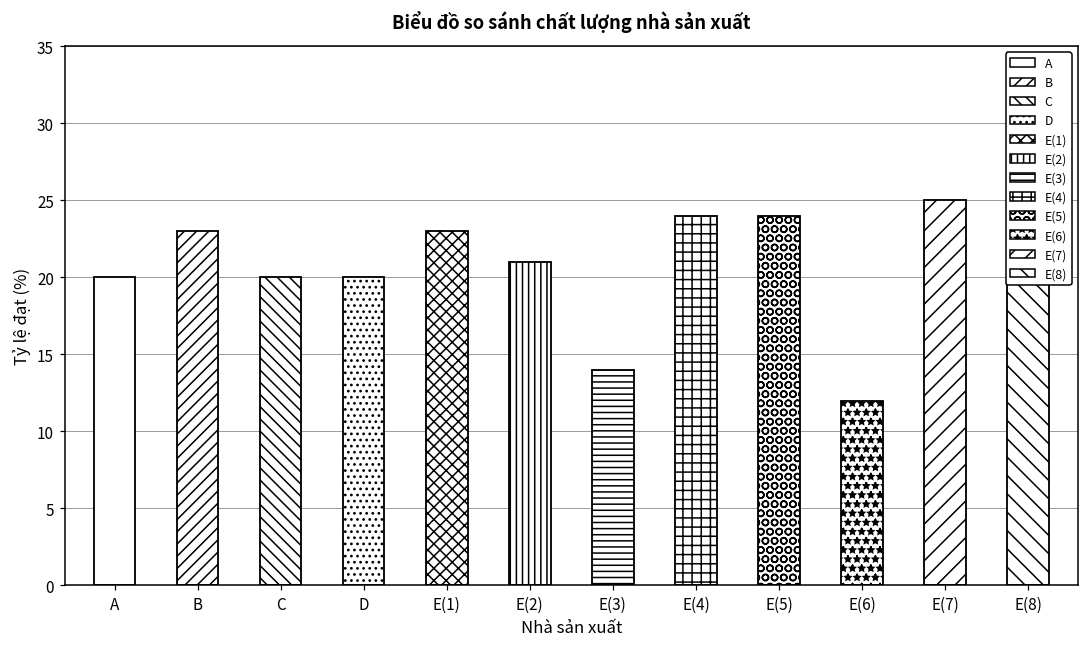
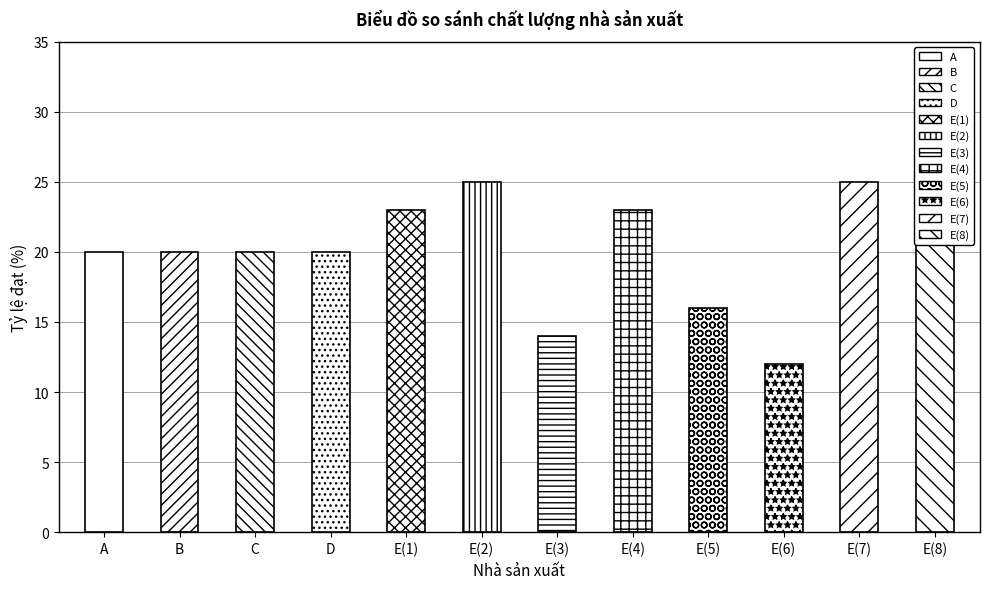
  {
    "A": 20,
-   "B": 23,
+   "B": 20,
    "C": 20,
    "D": 20,
    "E(1)": 23,
-   "E(2)": 21,
+   "E(2)": 25,
    "E(3)": 14,
-   "E(4)": 24,
-   "E(5)": 24,
+   "E(4)": 23,
+   "E(5)": 16,
    "E(6)": 12,
    "E(7)": 25
  }
